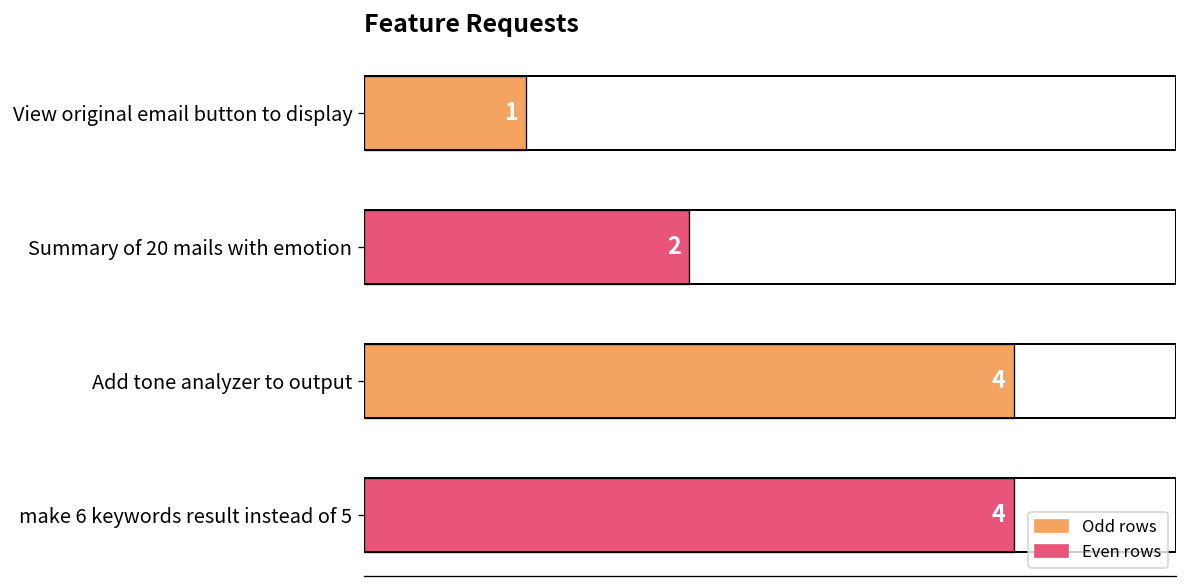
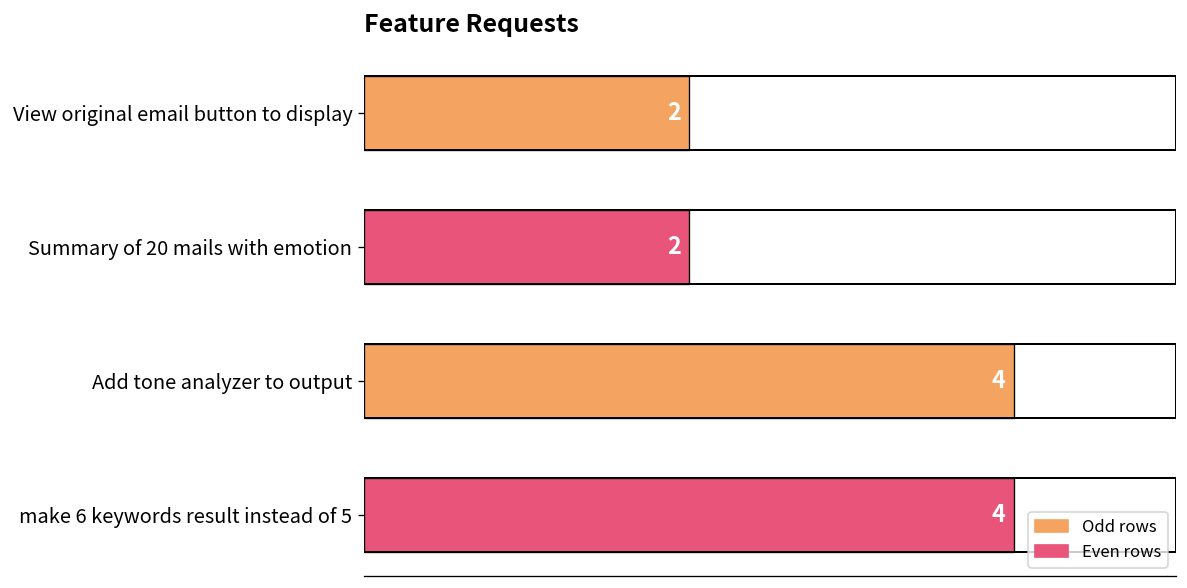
  {
-   "View original email button to display": 1,
+   "View original email button to display": 2,
    "Summary of 20 mails with emotion": 2,
    "Add tone analyzer to output": 4,
    "make 6 keywords result instead of 5": 4
  }
